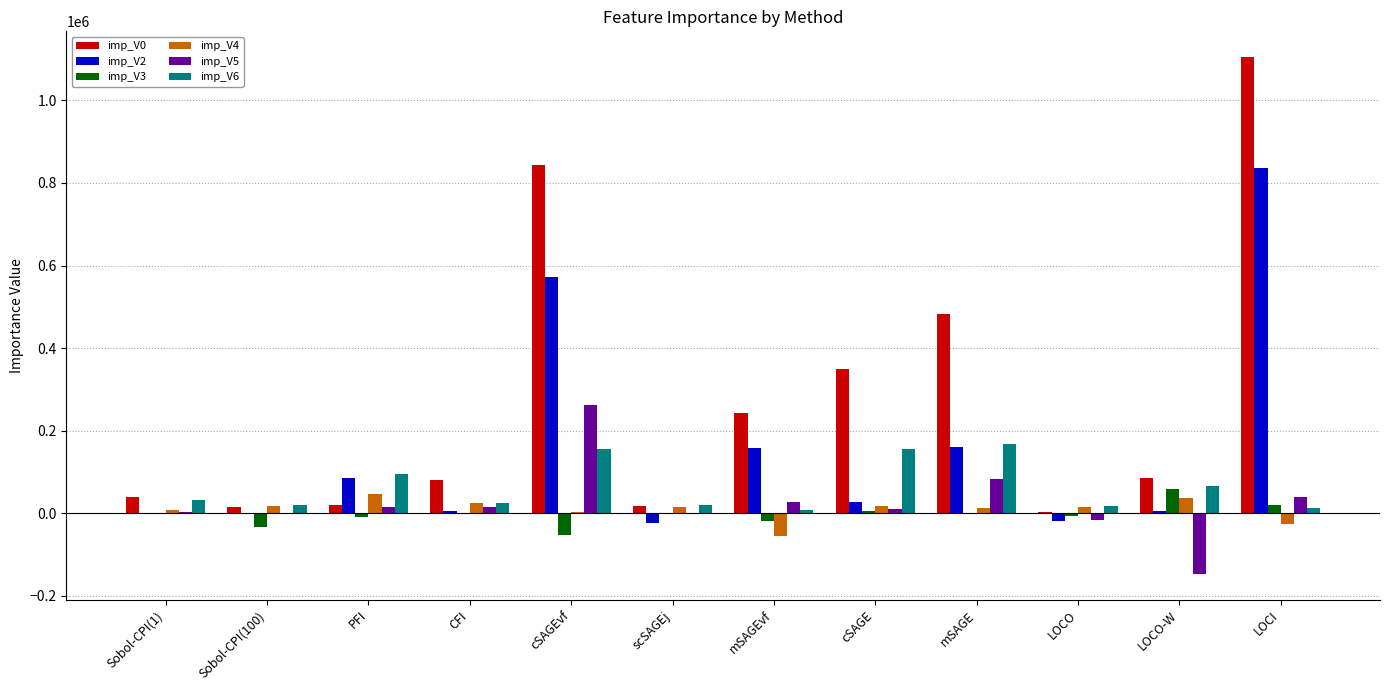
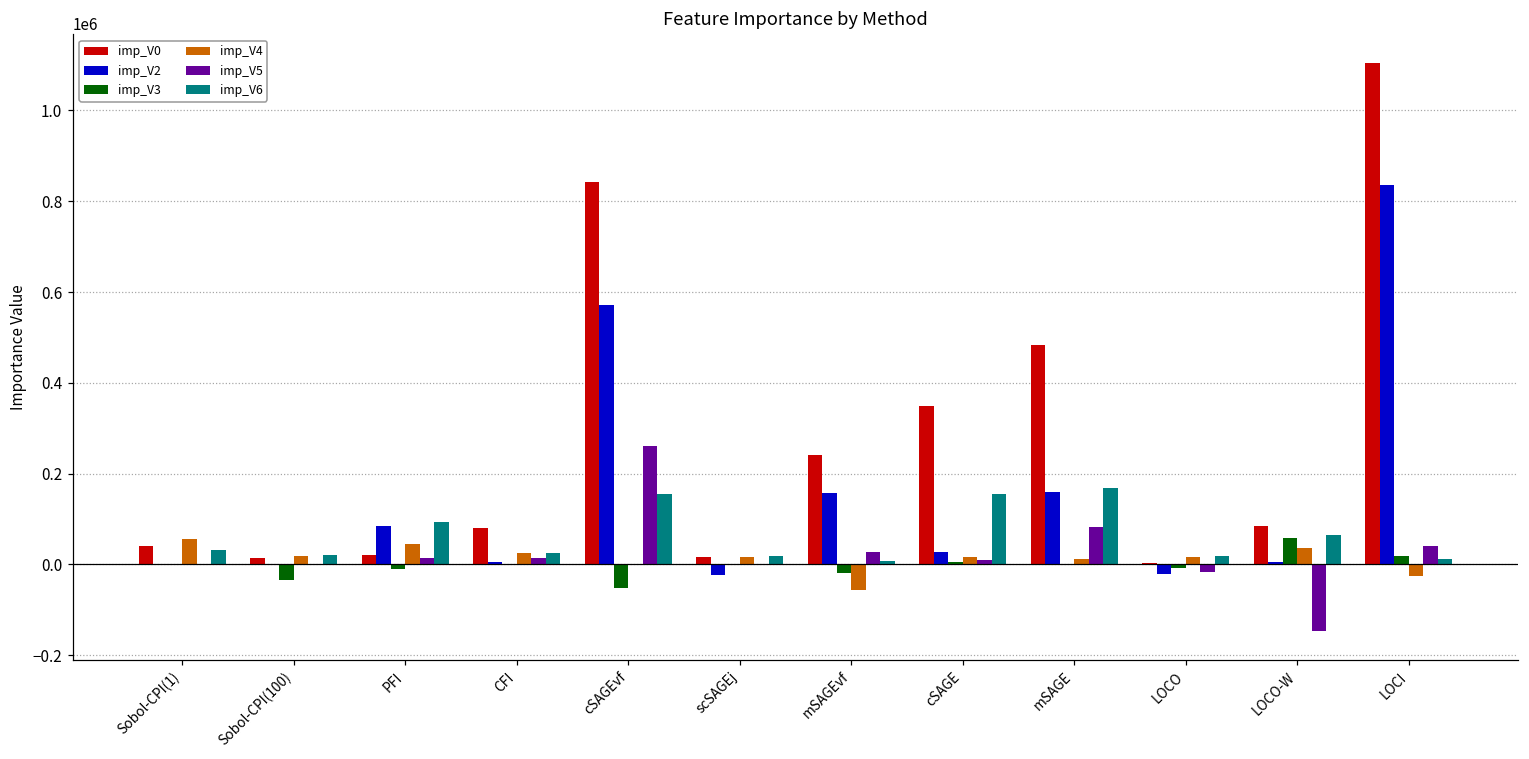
  {
    "imp_V0": {
      "Sobol-CPI(1)": 40000,
      "Sobol-CPI(100)": 10000,
      "PFI": 20000,
      "CFI": 80000,
      "cSAGEvf": 840000,
      "scSAGEj": 20000,
      "mSAGEvf": 240000,
      "cSAGE": 350000,
      "mSAGE": 480000,
      "LOCO-W": 90000,
      "LOCI": 1100000
    },
    "imp_V2": {
      "PFI": 90000,
      "cSAGEvf": 570000,
      "scSAGEj": -20000,
      "mSAGEvf": 160000,
      "cSAGE": 30000,
      "mSAGE": 160000,
      "LOCO": -20000,
      "LOCI": 840000
    },
    "imp_V3": {
      "Sobol-CPI(100)": -30000,
      "PFI": -10000,
      "cSAGEvf": -50000,
      "mSAGEvf": -20000,
      "LOCO": -10000,
      "LOCO-W": 60000,
      "LOCI": 20000
    },
    "imp_V4": {
-     "Sobol-CPI(1)": 10000,
+     "Sobol-CPI(1)": 60000,
      "Sobol-CPI(100)": 20000,
      "PFI": 50000,
      "CFI": 30000,
      "scSAGEj": 20000,
      "mSAGEvf": -60000,
      "cSAGE": 20000,
      "mSAGE": 10000,
      "LOCO": 20000,
      "LOCO-W": 40000,
      "LOCI": -30000
    },
    "imp_V5": {
      "PFI": 10000,
      "CFI": 10000,
      "cSAGEvf": 260000,
      "mSAGEvf": 30000,
      "cSAGE": 10000,
      "mSAGE": 80000,
      "LOCO": -20000,
      "LOCO-W": -150000,
      "LOCI": 40000
    },
    "imp_V6": {
      "Sobol-CPI(1)": 30000,
      "Sobol-CPI(100)": 20000,
      "PFI": 90000,
      "CFI": 20000,
      "cSAGEvf": 160000,
      "scSAGEj": 20000,
      "mSAGEvf": 10000,
      "cSAGE": 150000,
      "mSAGE": 170000,
      "LOCO": 20000,
      "LOCO-W": 60000,
      "LOCI": 10000
    }
  }
